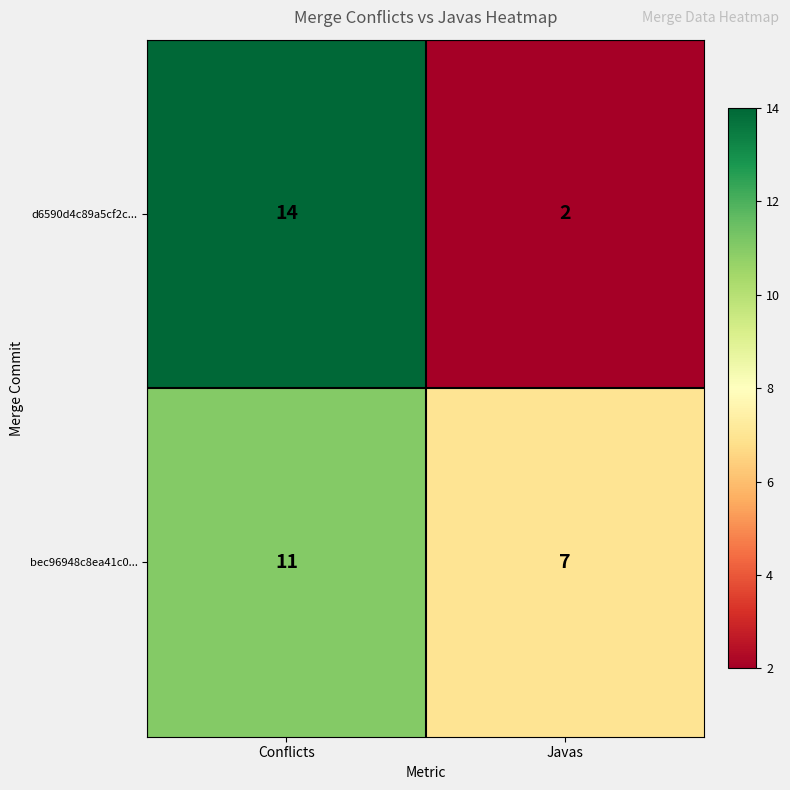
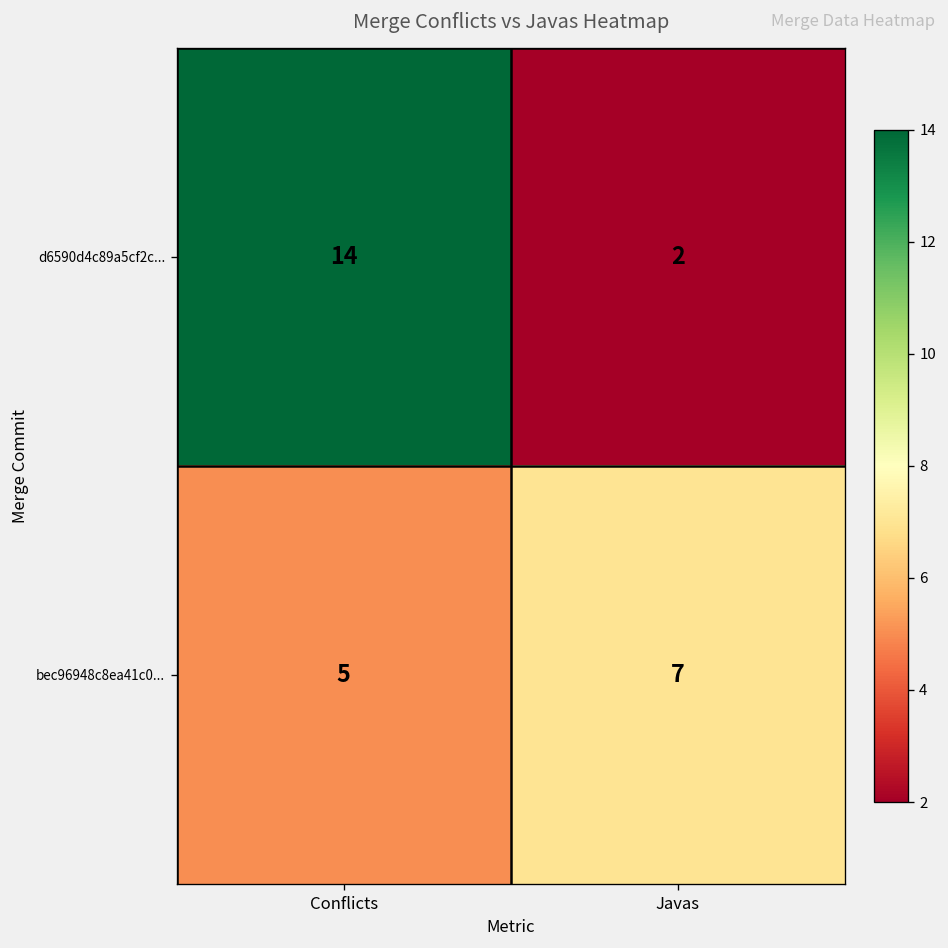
  {
    "d6590d4c89a5cf2c...": {
      "Conflicts": 14,
      "Javas": 2
    },
    "bec96948c8ea41c0...": {
-     "Conflicts": 11,
+     "Conflicts": 5,
      "Javas": 7
    }
  }
